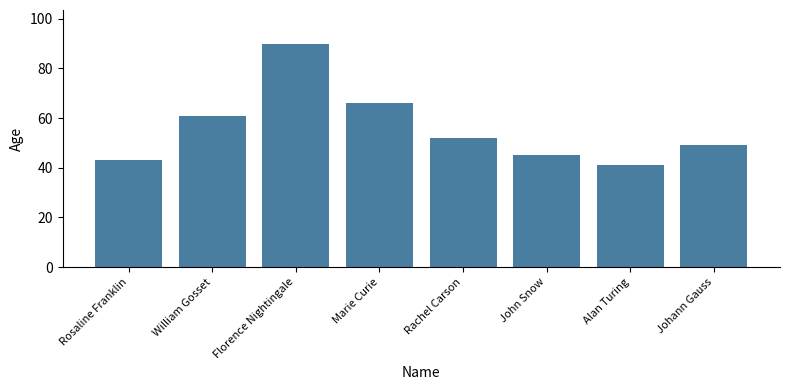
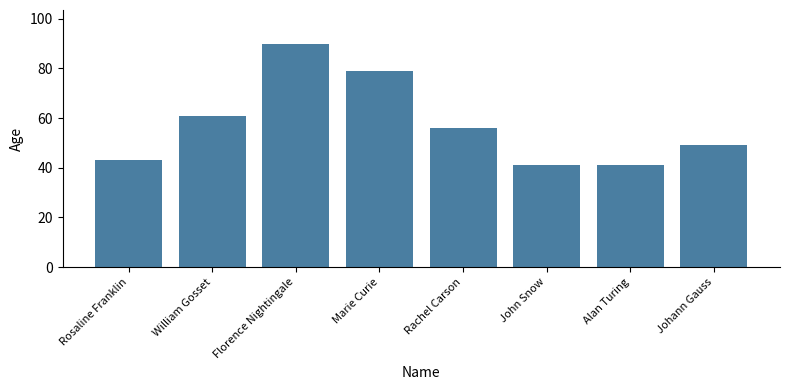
  {
    "Rosaline Franklin": 43,
    "William Gosset": 61,
    "Florence Nightingale": 90,
-   "Marie Curie": 66,
-   "Rachel Carson": 52,
-   "John Snow": 45,
+   "Marie Curie": 79,
+   "Rachel Carson": 56,
+   "John Snow": 41,
    "Alan Turing": 41,
    "Johann Gauss": 49
  }
